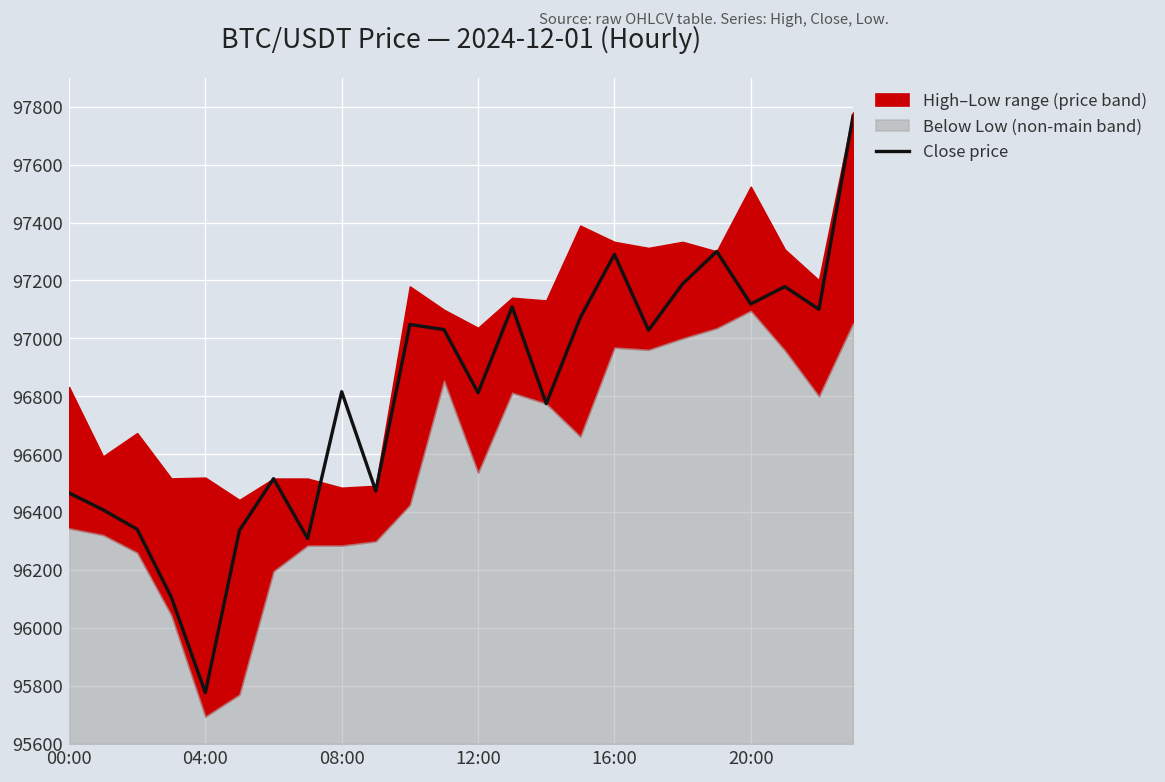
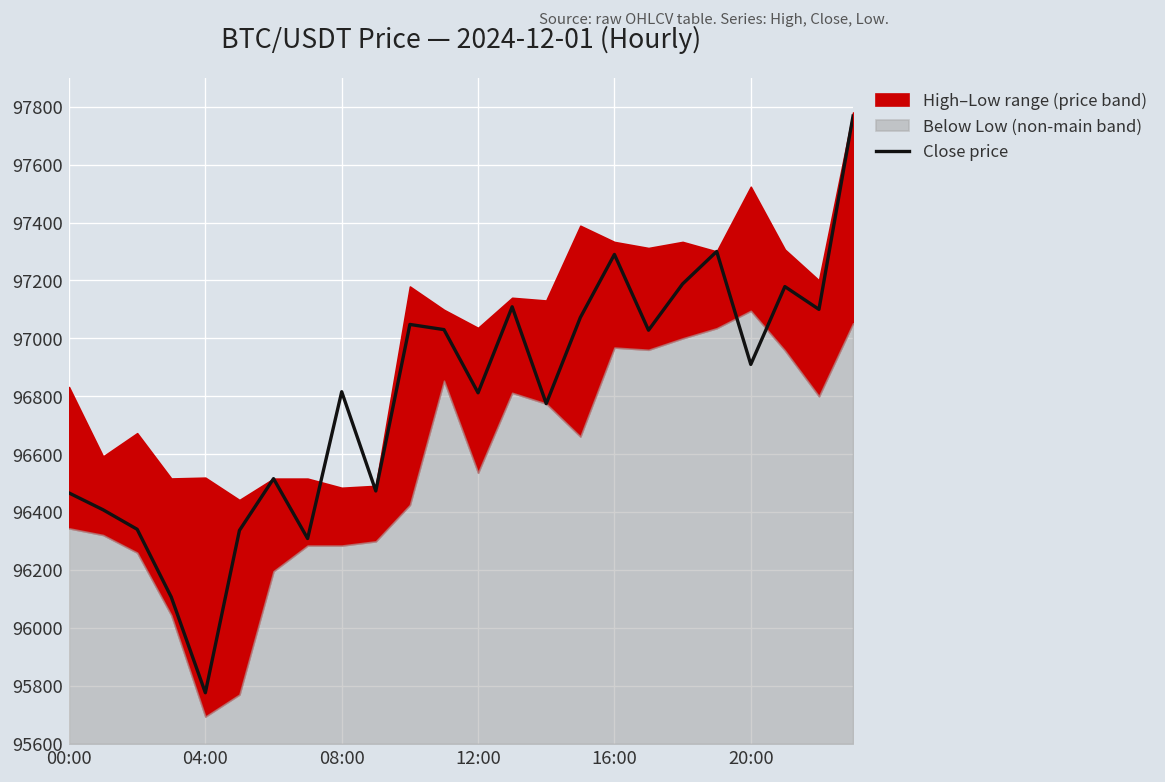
  {
    "Close price": {
      "00:00": 96470,
      "04:00": 95780,
      "08:00": 96820,
      "12:00": 96810,
      "16:00": 97290,
-     "20:00": 97120
+     "20:00": 96910
    },
    "Below Low (non-main band)": {
      "00:00": 96340,
      "04:00": 95690,
      "08:00": 96280,
      "12:00": 96540,
      "16:00": 96970,
      "20:00": 97100
    }
  }
